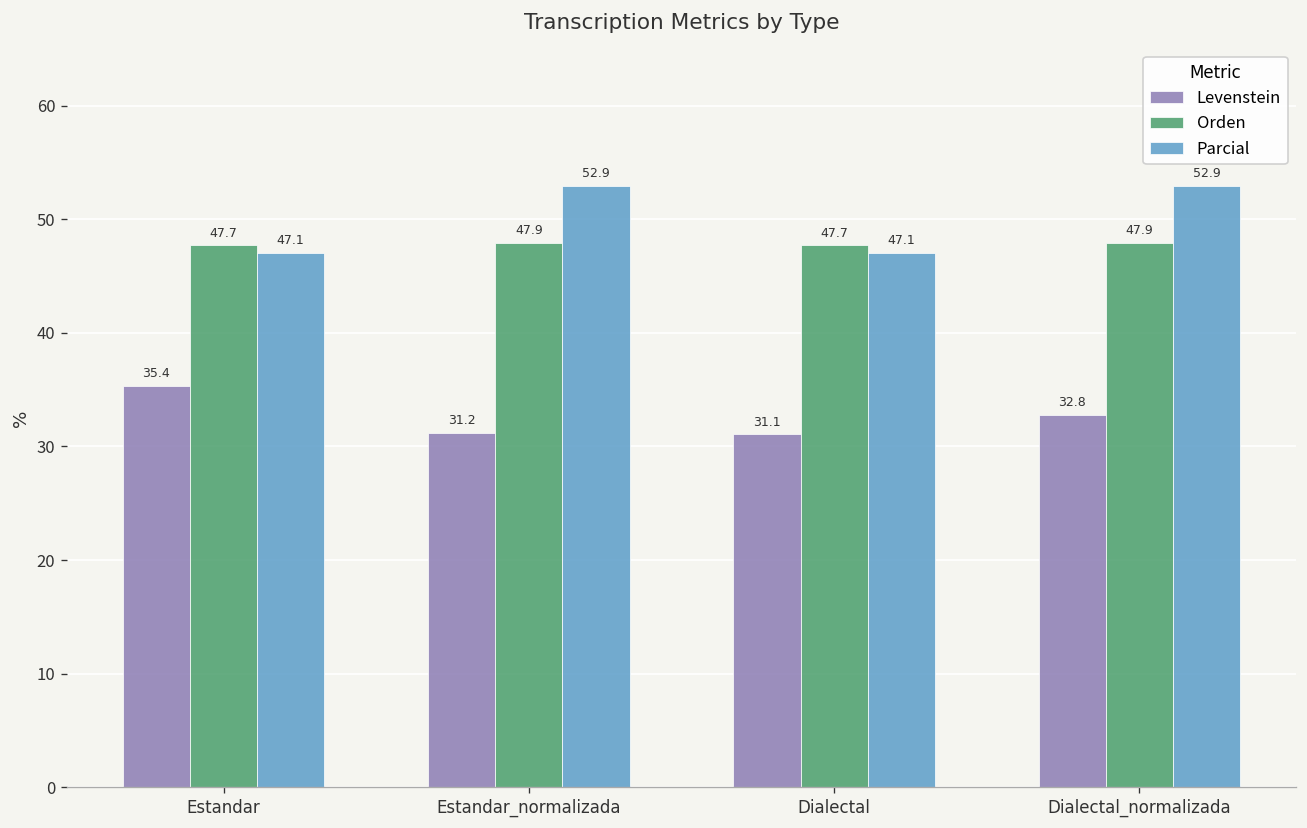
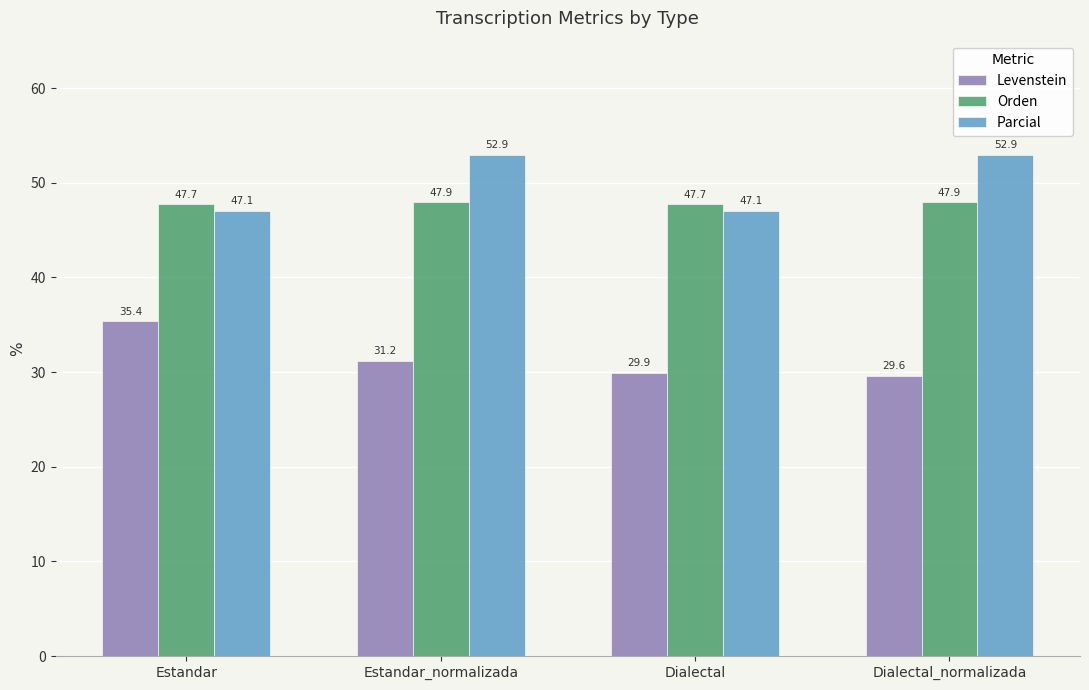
  {
    "Levenstein": {
      "Estandar": 35.4,
      "Estandar_normalizada": 31.2,
-     "Dialectal": 31.1,
-     "Dialectal_normalizada": 32.8
+     "Dialectal": 29.9,
+     "Dialectal_normalizada": 29.6
    },
    "Orden": {
      "Estandar": 47.7,
      "Estandar_normalizada": 47.9,
      "Dialectal": 47.7,
      "Dialectal_normalizada": 47.9
    },
    "Parcial": {
      "Estandar": 47.1,
      "Estandar_normalizada": 52.9,
      "Dialectal": 47.1,
      "Dialectal_normalizada": 52.9
    }
  }
